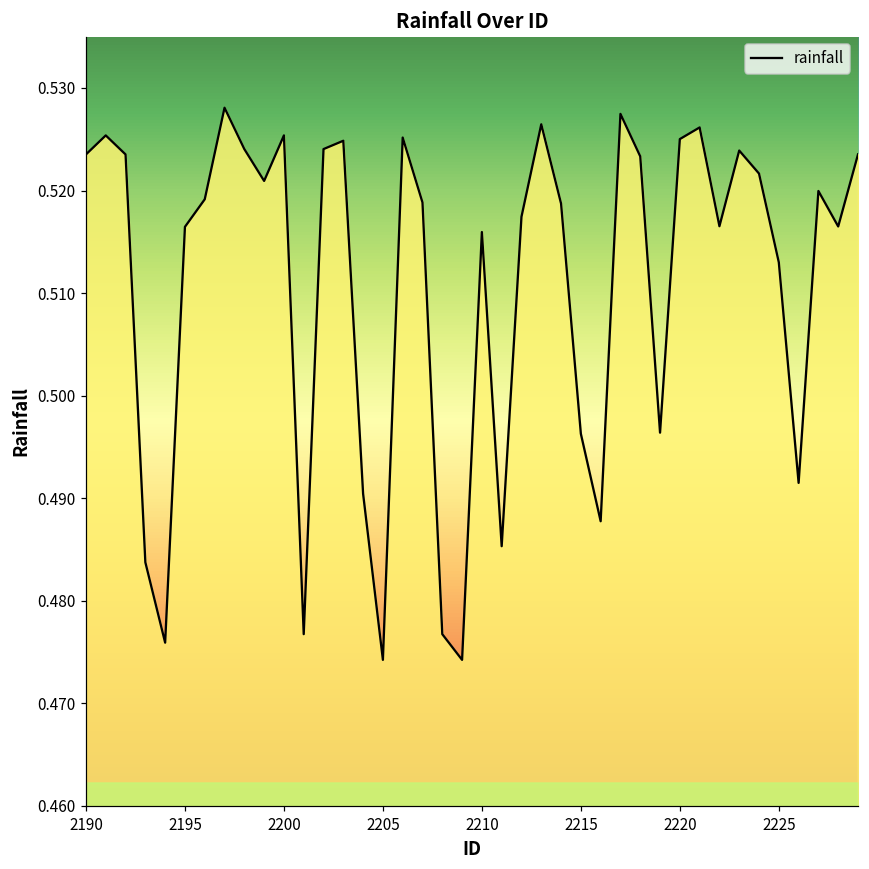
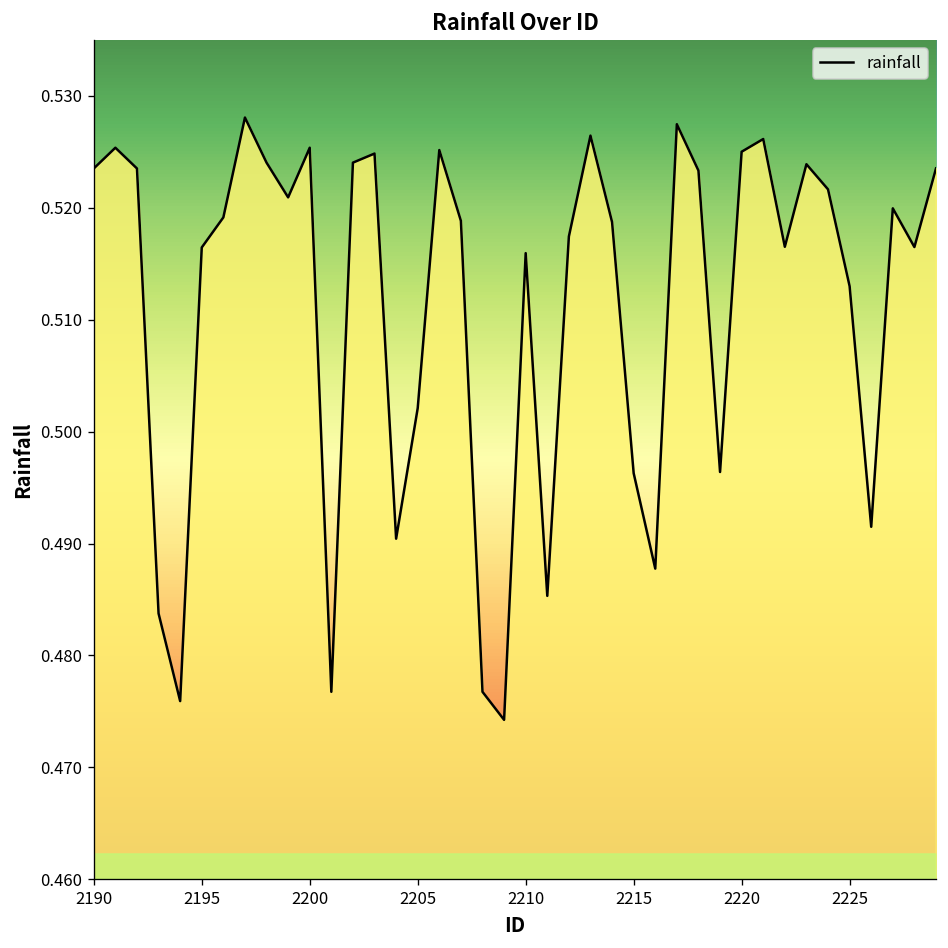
  {
    "rainfall": {
      "2190": 0.524,
      "2195": 0.516,
      "2200": 0.525,
-     "2205": 0.474,
+     "2205": 0.502,
      "2210": 0.516,
      "2215": 0.496,
      "2220": 0.525,
      "2225": 0.513
    }
  }
